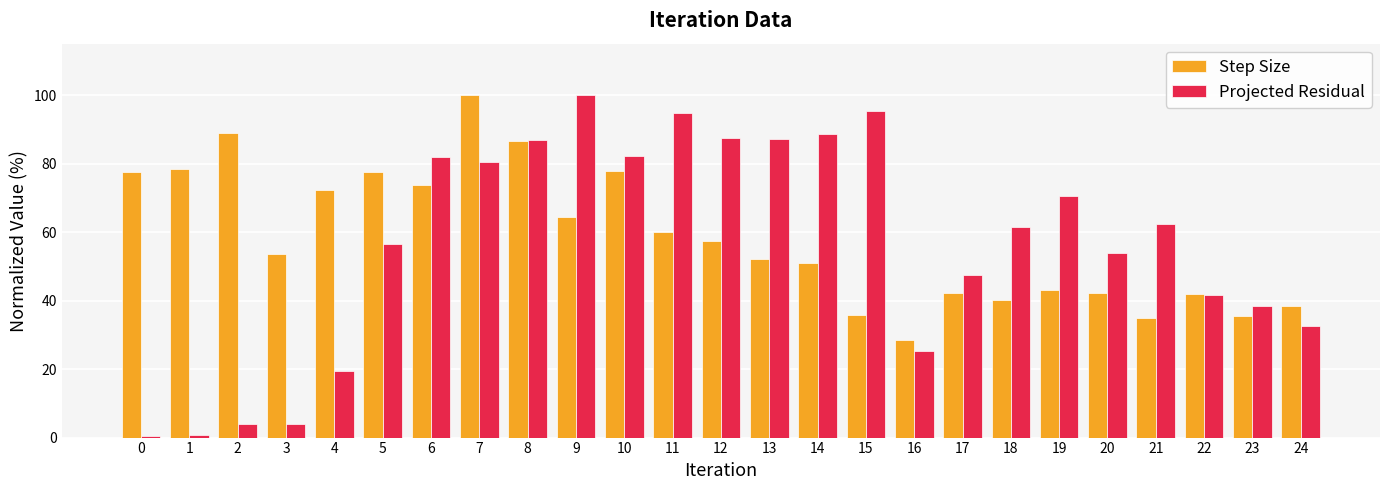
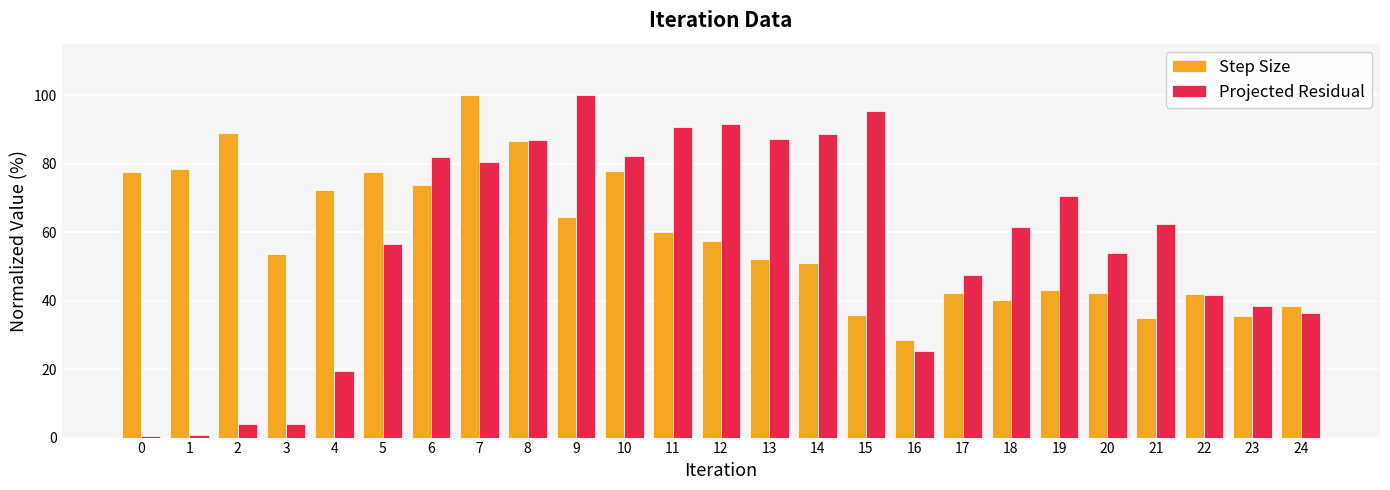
  {
    "Step Size": {
      "0": 78,
      "1": 78,
      "2": 89,
      "3": 54,
      "4": 72,
      "5": 77,
      "6": 74,
      "7": 100,
      "8": 86,
      "9": 65,
      "10": 78,
      "11": 60,
      "12": 57,
      "13": 52,
      "14": 51,
      "15": 36,
      "16": 29,
      "17": 42,
      "18": 40,
      "19": 43,
      "20": 42,
      "21": 35,
      "22": 42,
      "23": 35,
      "24": 38
    },
    "Projected Residual": {
      "2": 4,
      "3": 4,
      "4": 19,
      "5": 56,
      "6": 82,
      "7": 80,
      "8": 87,
      "9": 100,
      "10": 82,
-     "11": 95,
-     "12": 87,
+     "11": 91,
+     "12": 92,
      "13": 87,
      "14": 89,
      "15": 95,
      "16": 25,
      "17": 48,
      "18": 61,
      "19": 70,
      "20": 54,
      "21": 62,
      "22": 42,
      "23": 39,
-     "24": 33
+     "24": 36
    }
  }
